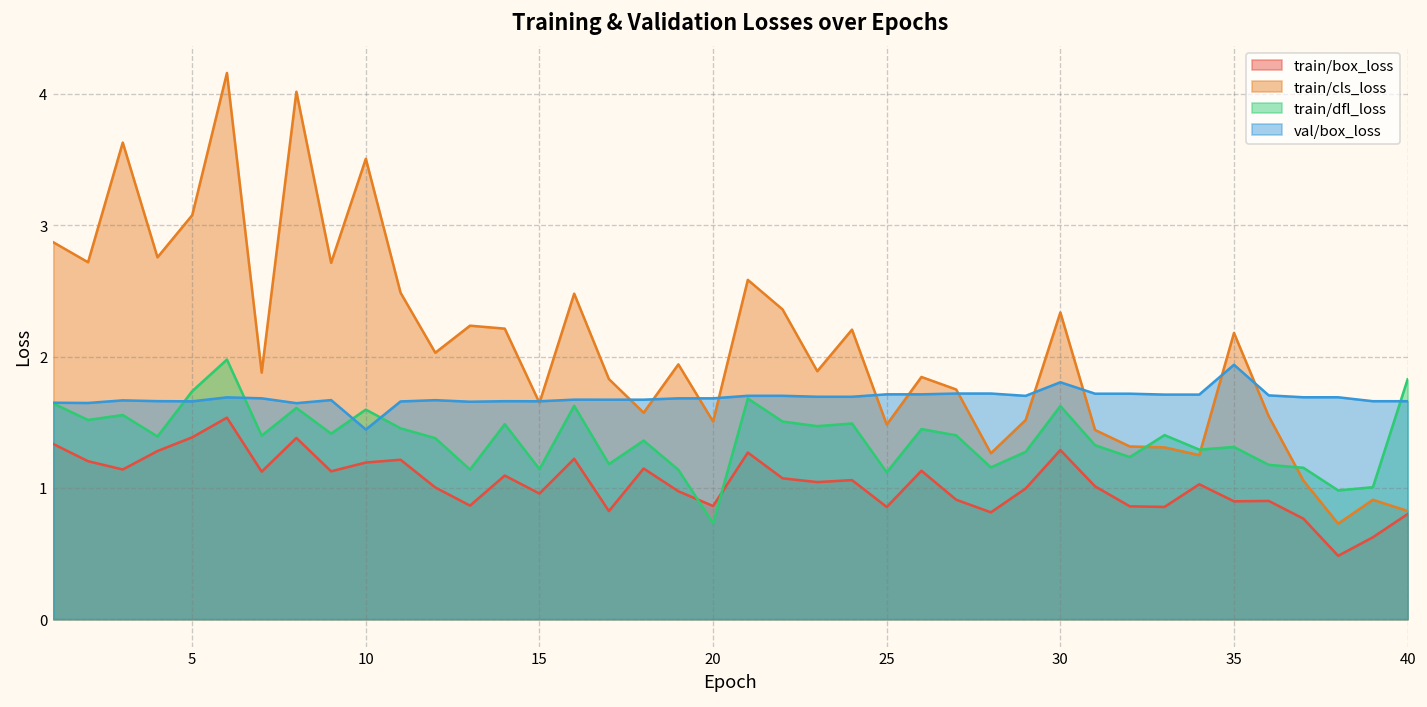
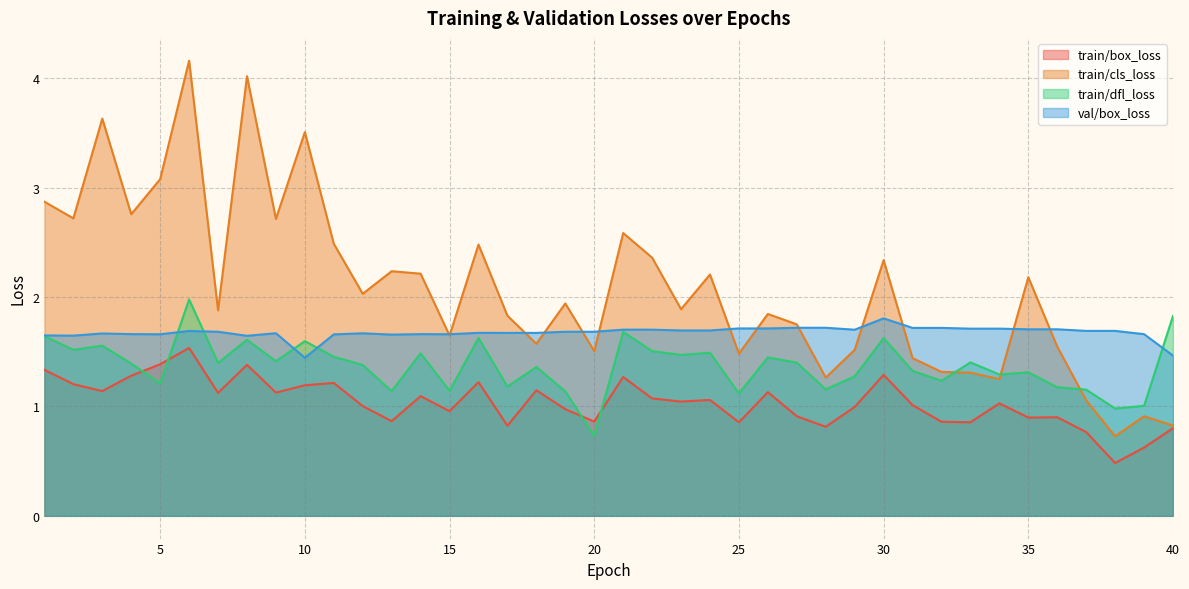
  {
    "train/dfl_loss": {
-     "5": 1.74,
+     "5": 1.21,
      "10": 1.60,
      "15": 1.14,
      "20": 0.73,
      "25": 1.12,
      "30": 1.62,
      "35": 1.31,
      "40": 1.83
    },
    "val/box_loss": {
      "5": 1.66,
      "10": 1.44,
      "20": 1.68,
      "25": 1.71,
      "30": 1.80,
-     "35": 1.94,
-     "40": 1.66
+     "35": 1.70,
+     "40": 1.46
    }
  }
